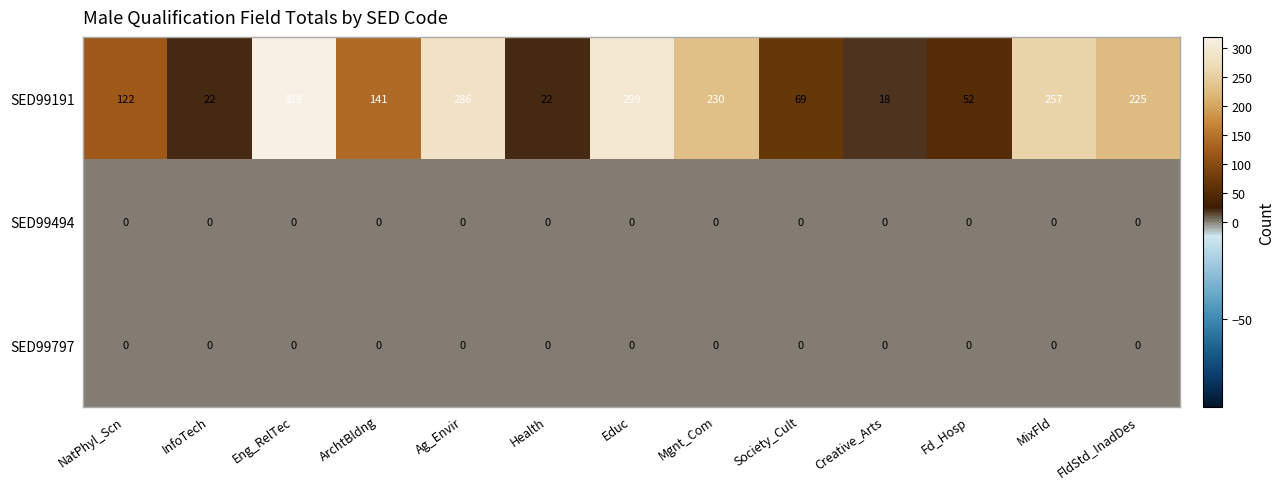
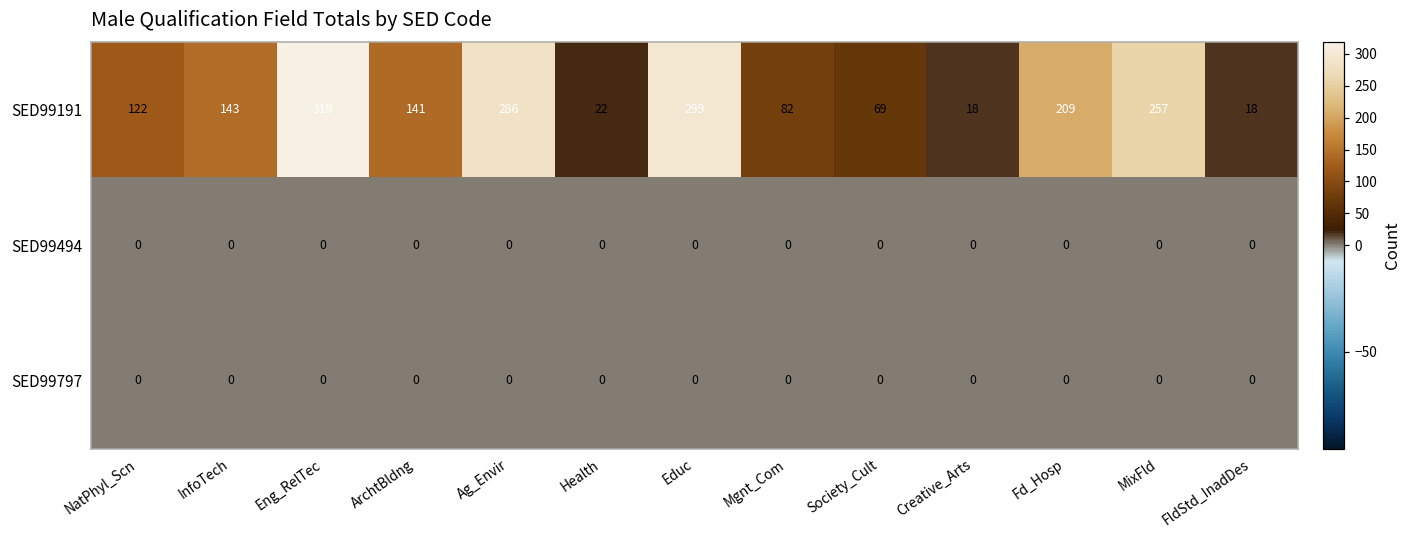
  {
    "SED99191": {
      "NatPhyl_Scn": 122,
-     "InfoTech": 22,
+     "InfoTech": 143,
      "ArchtBldng": 141,
      "Ag_Envir": 286,
      "Health": 22,
-     "Mgnt_Com": 230,
+     "Mgnt_Com": 82,
      "Society_Cult": 69,
      "Creative_Arts": 18,
-     "Fd_Hosp": 52,
+     "Fd_Hosp": 209,
      "MixFld": 257,
-     "FldStd_InadDes": 225
+     "FldStd_InadDes": 18
    },
    "SED99494": {
      "NatPhyl_Scn": 0,
      "InfoTech": 0,
      "Eng_RelTec": 0,
      "ArchtBldng": 0,
      "Ag_Envir": 0,
      "Health": 0,
      "Educ": 0,
      "Mgnt_Com": 0,
      "Society_Cult": 0,
      "Creative_Arts": 0,
      "Fd_Hosp": 0,
      "MixFld": 0,
      "FldStd_InadDes": 0
    },
    "SED99797": {
      "NatPhyl_Scn": 0,
      "InfoTech": 0,
      "Eng_RelTec": 0,
      "ArchtBldng": 0,
      "Ag_Envir": 0,
      "Health": 0,
      "Educ": 0,
      "Mgnt_Com": 0,
      "Society_Cult": 0,
      "Creative_Arts": 0,
      "Fd_Hosp": 0,
      "MixFld": 0,
      "FldStd_InadDes": 0
    }
  }
